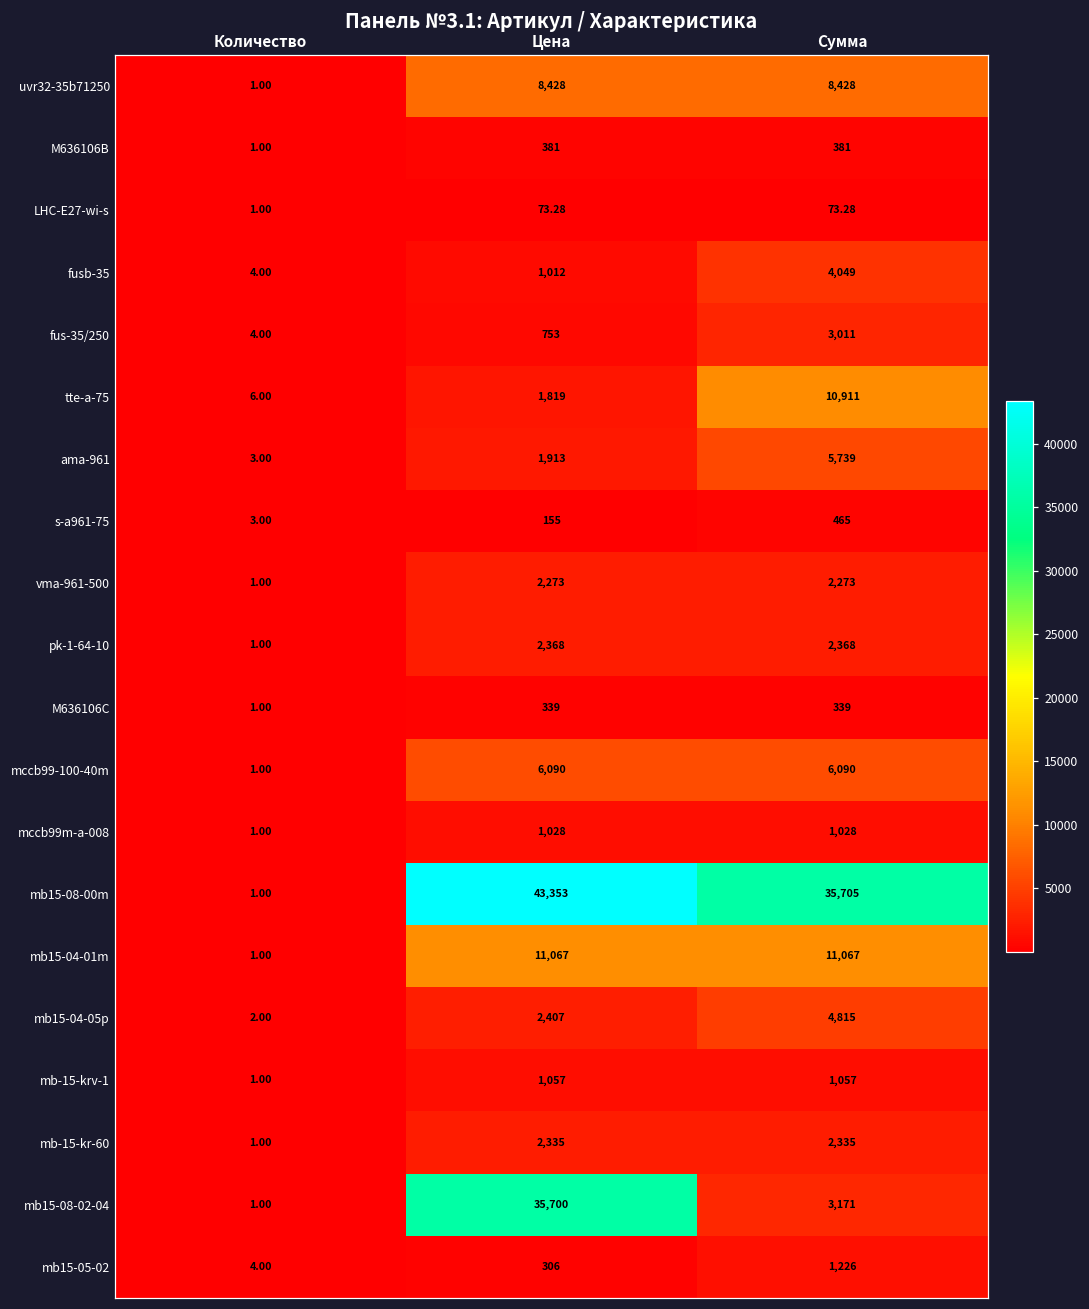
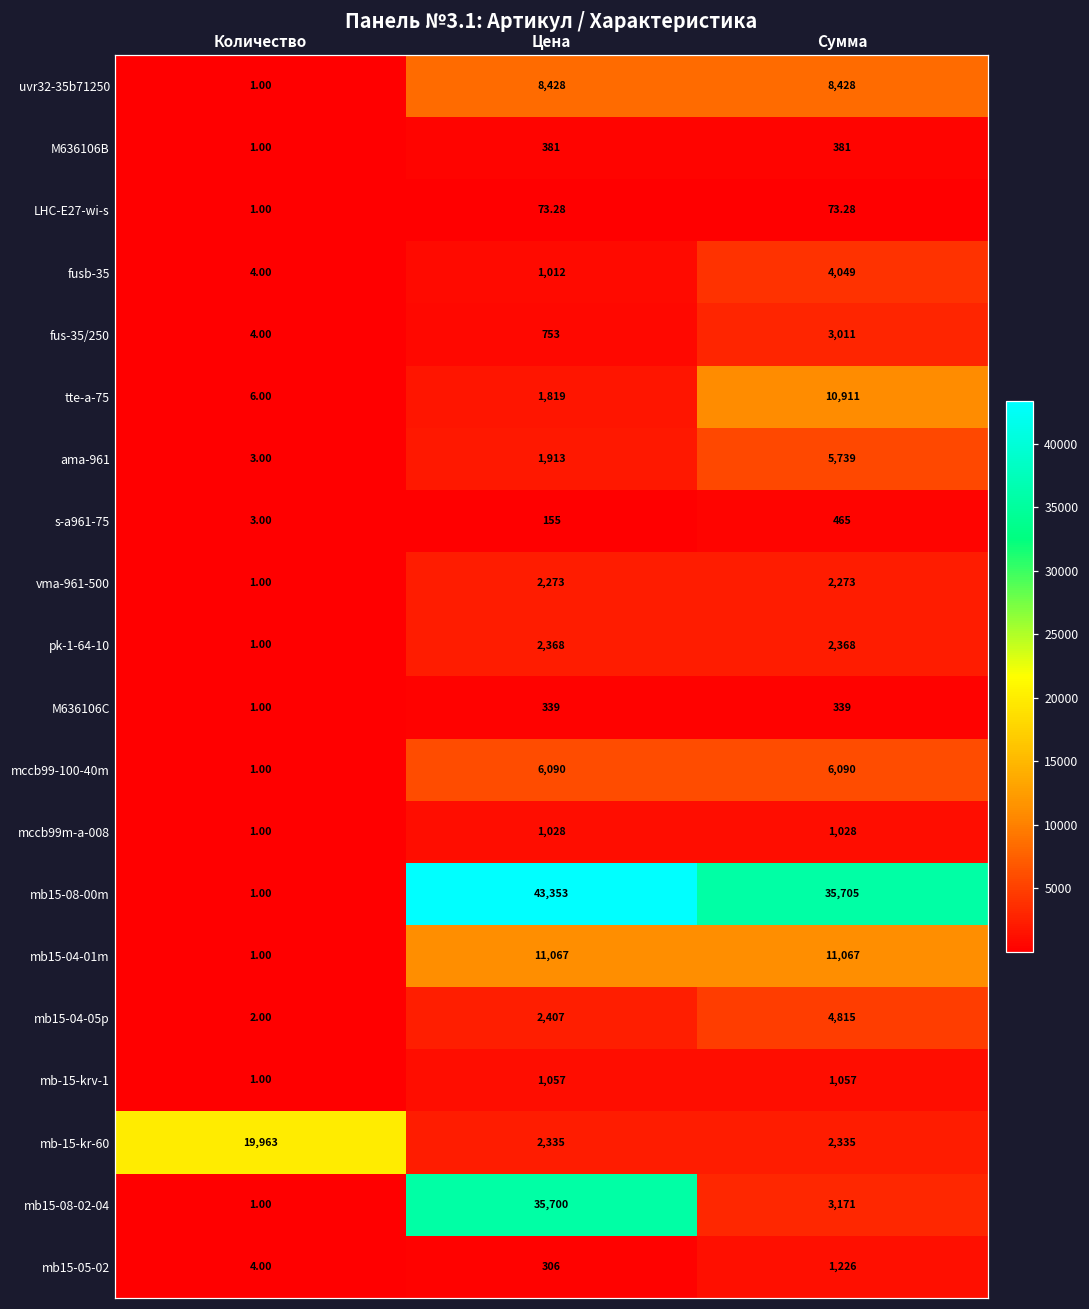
  {
    "uvr32-35b71250": {
      "Количество": "1.00",
      "Цена": "8,428",
      "Сумма": "8,428"
    },
    "M636106B": {
      "Количество": "1.00",
      "Цена": "381",
      "Сумма": "381"
    },
    "LHC-E27-wi-s": {
      "Количество": "1.00",
      "Цена": "73.28",
      "Сумма": "73.28"
    },
    "fusb-35": {
      "Количество": "4.00",
      "Цена": "1,012",
      "Сумма": "4,049"
    },
    "fus-35/250": {
      "Количество": "4.00",
      "Цена": "753",
      "Сумма": "3,011"
    },
    "tte-a-75": {
      "Количество": "6.00",
      "Цена": "1,819",
      "Сумма": "10,911"
    },
    "ama-961": {
      "Количество": "3.00",
      "Цена": "1,913",
      "Сумма": "5,739"
    },
    "s-a961-75": {
      "Количество": "3.00",
      "Цена": "155",
      "Сумма": "465"
    },
    "vma-961-500": {
      "Количество": "1.00",
      "Цена": "2,273",
      "Сумма": "2,273"
    },
    "pk-1-64-10": {
      "Количество": "1.00",
      "Цена": "2,368",
      "Сумма": "2,368"
    },
    "M636106C": {
      "Количество": "1.00",
      "Цена": "339",
      "Сумма": "339"
    },
    "mccb99-100-40m": {
      "Количество": "1.00",
      "Цена": "6,090",
      "Сумма": "6,090"
    },
    "mccb99m-a-008": {
      "Количество": "1.00",
      "Цена": "1,028",
      "Сумма": "1,028"
    },
    "mb15-08-00m": {
      "Количество": "1.00",
      "Цена": "43,353",
      "Сумма": "35,705"
    },
    "mb15-04-01m": {
      "Количество": "1.00",
      "Цена": "11,067",
      "Сумма": "11,067"
    },
    "mb15-04-05p": {
      "Количество": "2.00",
      "Цена": "2,407",
      "Сумма": "4,815"
    },
    "mb-15-krv-1": {
      "Количество": "1.00",
      "Цена": "1,057",
      "Сумма": "1,057"
    },
    "mb-15-kr-60": {
-     "Количество": "1.00",
+     "Количество": "19,963",
      "Цена": "2,335",
      "Сумма": "2,335"
    },
    "mb15-08-02-04": {
      "Количество": "1.00",
      "Цена": "35,700",
      "Сумма": "3,171"
    },
    "mb15-05-02": {
      "Количество": "4.00",
      "Цена": "306",
      "Сумма": "1,226"
    }
  }
